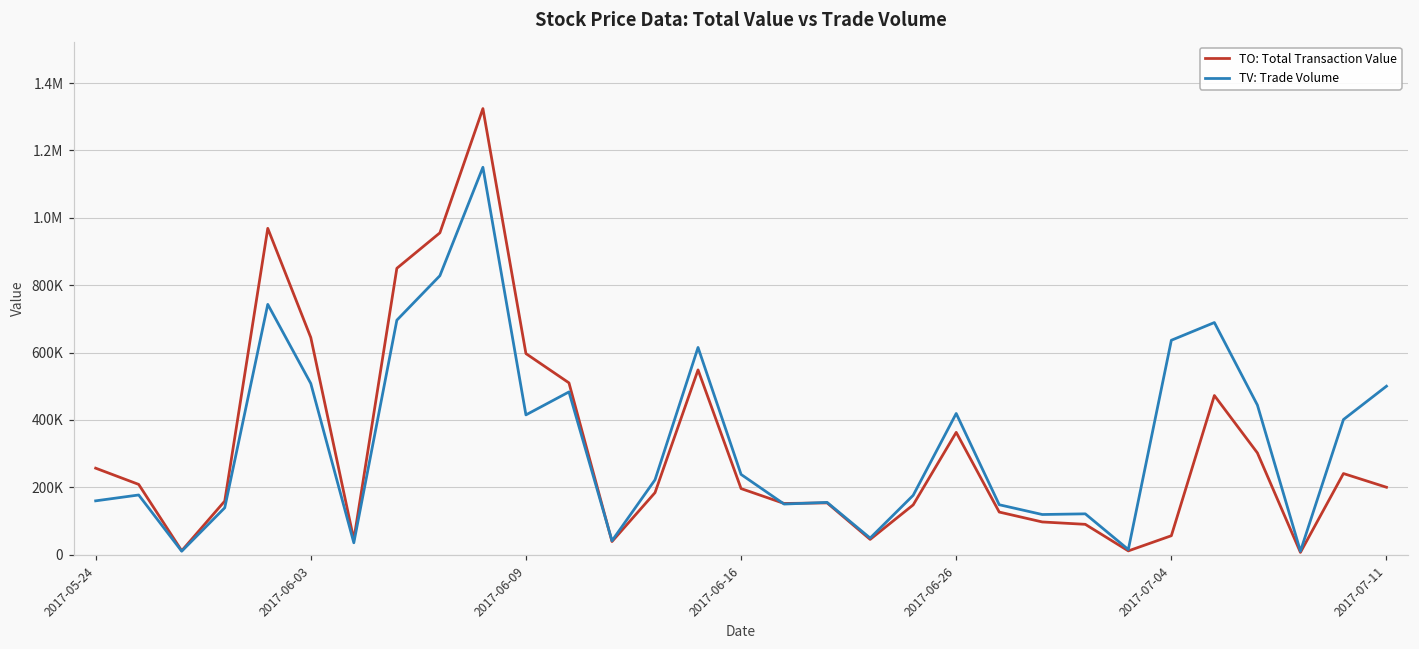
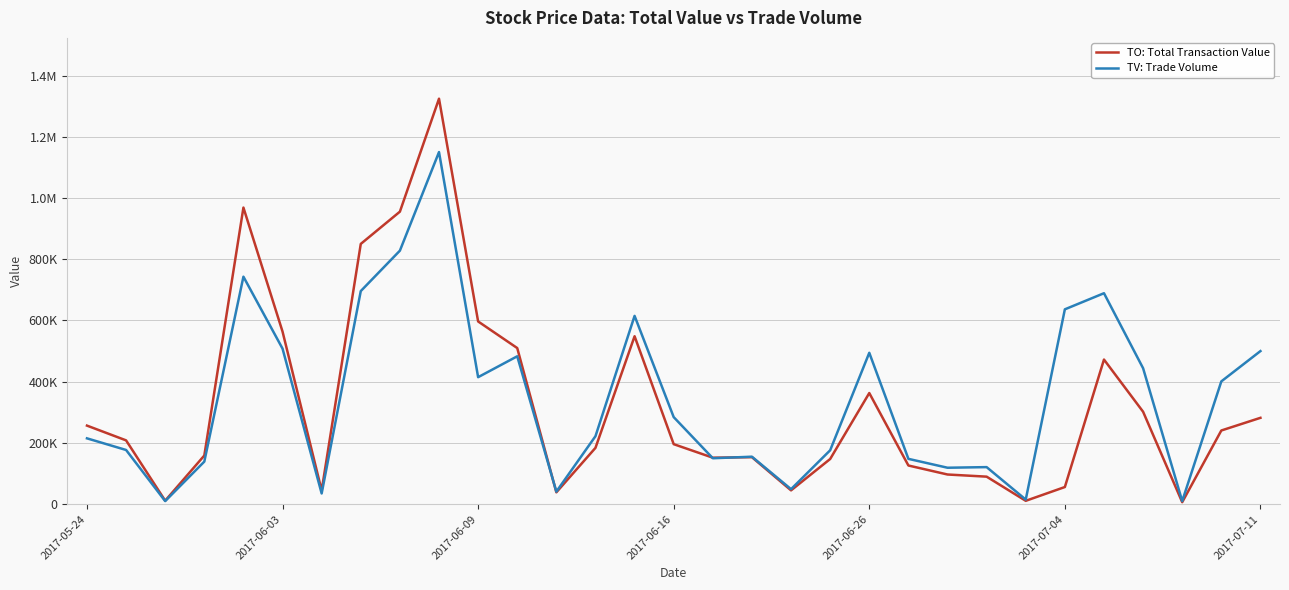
  {
    "TO: Total Transaction Value": {
      "2017-05-24": 260000,
-     "2017-06-03": 640000,
+     "2017-06-03": 560000,
      "2017-06-09": 600000,
      "2017-06-16": 200000,
      "2017-06-26": 360000,
      "2017-07-04": 60000,
-     "2017-07-11": 200000
+     "2017-07-11": 280000
    },
    "TV: Trade Volume": {
-     "2017-05-24": 160000,
+     "2017-05-24": 220000,
      "2017-06-03": 510000,
      "2017-06-09": 410000,
-     "2017-06-16": 240000,
-     "2017-06-26": 420000,
+     "2017-06-16": 280000,
+     "2017-06-26": 490000,
      "2017-07-04": 640000,
      "2017-07-11": 500000
    }
  }
